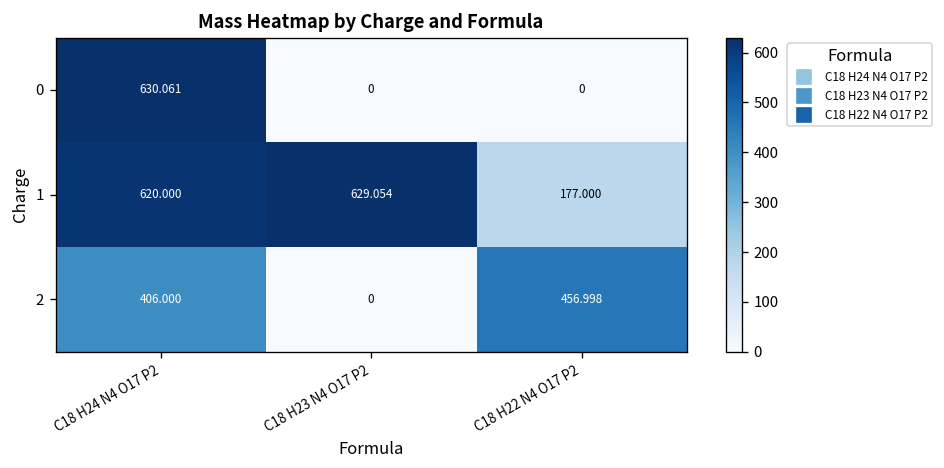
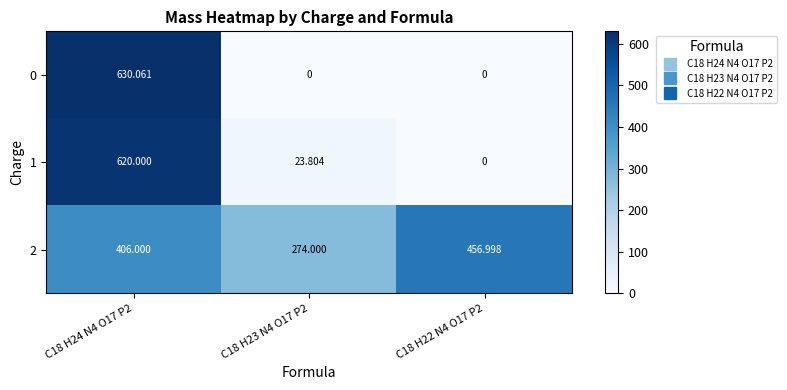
  {
    "0": {
      "C18 H24 N4 O17 P2": 630.061,
      "C18 H23 N4 O17 P2": 0,
      "C18 H22 N4 O17 P2": 0
    },
    "1": {
      "C18 H24 N4 O17 P2": 620.000,
-     "C18 H23 N4 O17 P2": 629.054,
-     "C18 H22 N4 O17 P2": 177.000
+     "C18 H23 N4 O17 P2": 23.804,
+     "C18 H22 N4 O17 P2": 0
    },
    "2": {
      "C18 H24 N4 O17 P2": 406.000,
-     "C18 H23 N4 O17 P2": 0,
+     "C18 H23 N4 O17 P2": 274.000,
      "C18 H22 N4 O17 P2": 456.998
    }
  }
